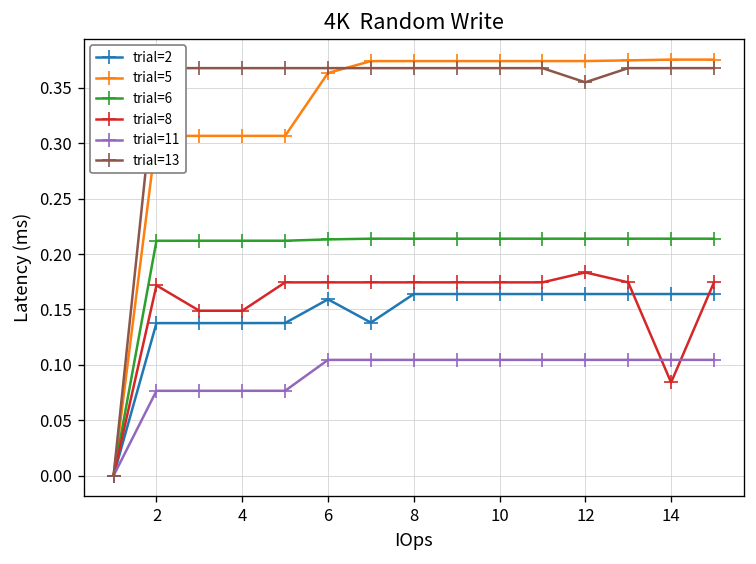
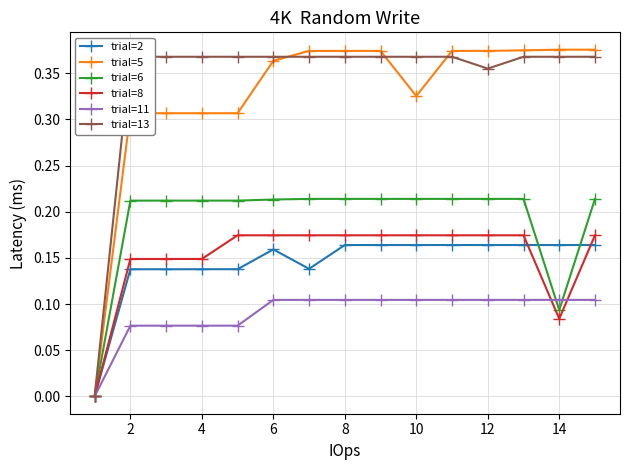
  {
    "trial=2": {
      "2": 0.14,
      "4": 0.14,
      "6": 0.16,
      "8": 0.16,
      "10": 0.16,
      "12": 0.16,
      "14": 0.16
    },
    "trial=5": {
      "4": 0.31,
      "6": 0.36,
      "8": 0.37,
-     "10": 0.37,
+     "10": 0.33,
      "12": 0.37,
      "14": 0.38
    },
    "trial=6": {
      "2": 0.21,
      "4": 0.21,
      "6": 0.21,
      "8": 0.21,
      "10": 0.21,
      "12": 0.21,
-     "14": 0.21
+     "14": 0.09
    },
    "trial=8": {
-     "2": 0.17,
+     "2": 0.15,
      "4": 0.15,
      "6": 0.17,
      "8": 0.17,
      "10": 0.17,
-     "12": 0.18,
+     "12": 0.17,
      "14": 0.08
    },
    "trial=11": {
      "2": 0.08,
      "4": 0.08,
      "6": 0.10,
      "8": 0.10,
      "10": 0.10,
      "12": 0.10,
      "14": 0.10
    },
    "trial=13": {
      "4": 0.37,
      "6": 0.37,
      "8": 0.37,
      "10": 0.37,
      "12": 0.35,
      "14": 0.37
    }
  }
